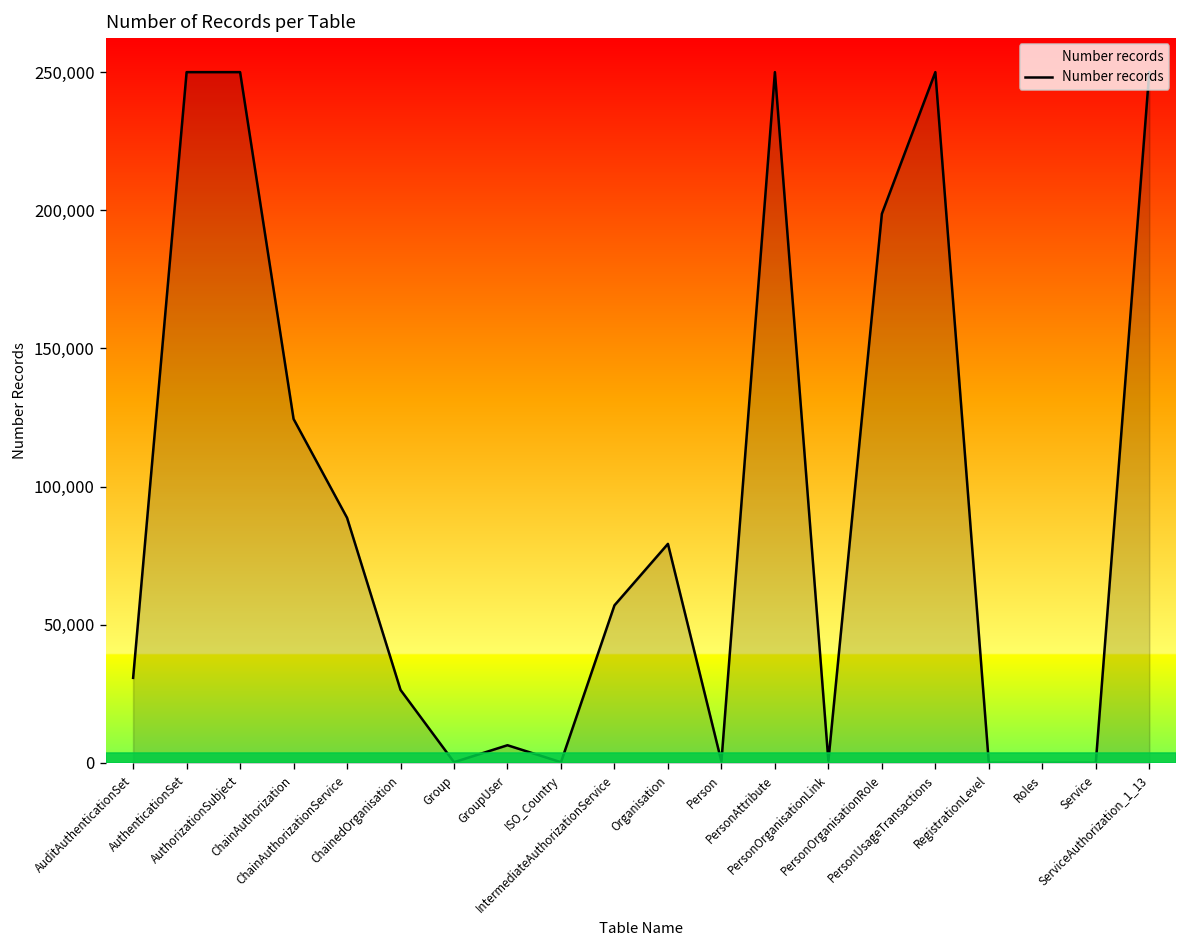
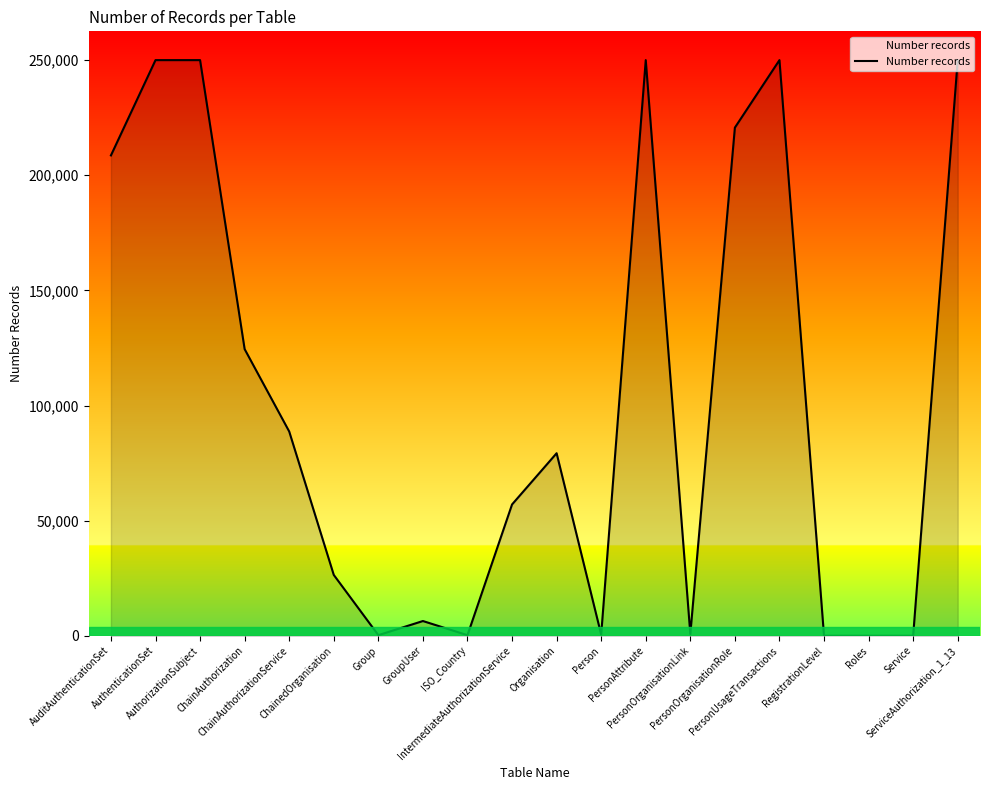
  {
-   "AuditAuthenticationSet": "31,000",
+   "AuditAuthenticationSet": "209,000",
    "AuthenticationSet": "250,000",
    "AuthorizationSubject": "250,000",
    "ChainAuthorization": "124,000",
    "ChainAuthorizationService": "89,000",
    "ChainedOrganisation": "26,000",
    "GroupUser": "6,000",
    "IntermediateAuthorizationService": "57,000",
    "Organisation": "79,000",
    "PersonAttribute": "250,000",
-   "PersonOrganisationRole": "199,000",
+   "PersonOrganisationRole": "221,000",
    "PersonUsageTransactions": "250,000"
  }
